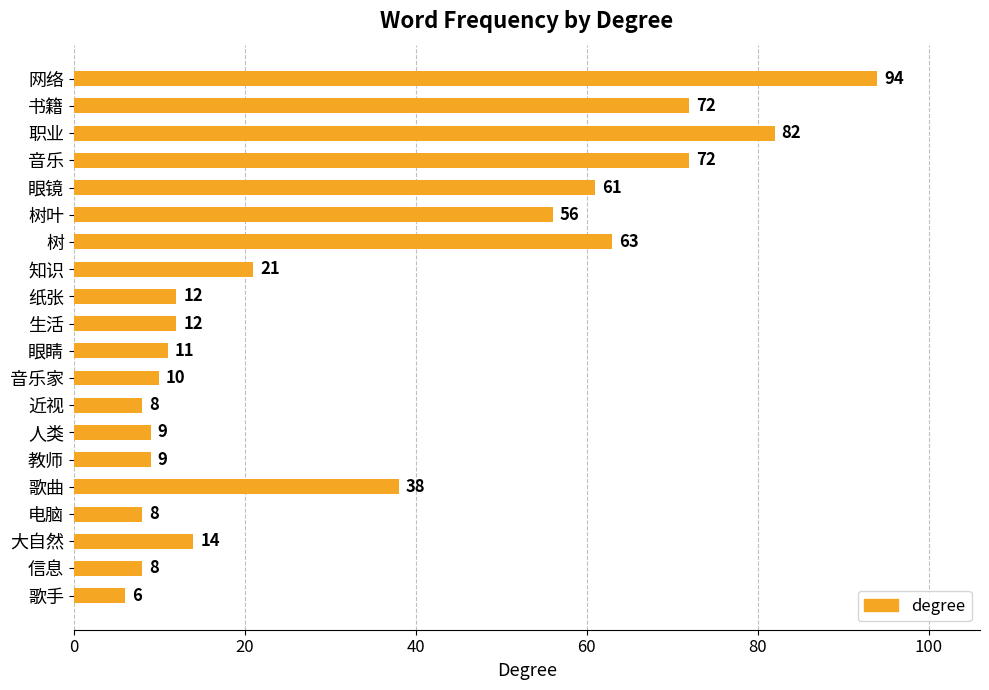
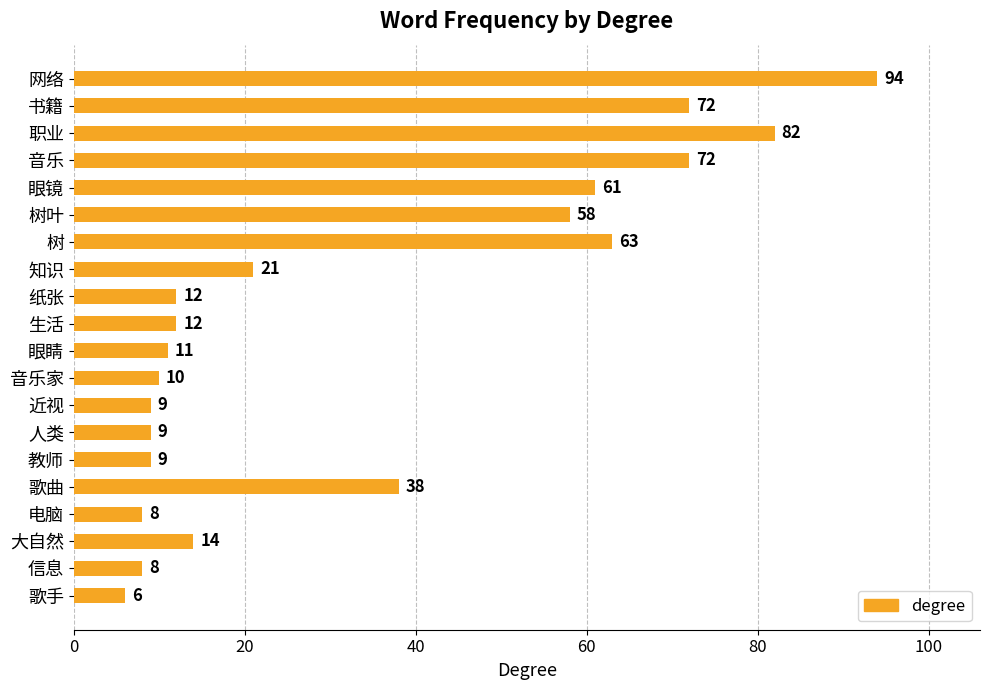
  {
    "网络": 94,
    "书籍": 72,
    "职业": 82,
    "音乐": 72,
    "眼镜": 61,
-   "树叶": 56,
+   "树叶": 58,
    "树": 63,
    "知识": 21,
    "纸张": 12,
    "生活": 12,
    "眼睛": 11,
    "音乐家": 10,
-   "近视": 8,
+   "近视": 9,
    "人类": 9,
    "教师": 9,
    "歌曲": 38,
    "电脑": 8,
    "大自然": 14,
    "信息": 8,
    "歌手": 6
  }
